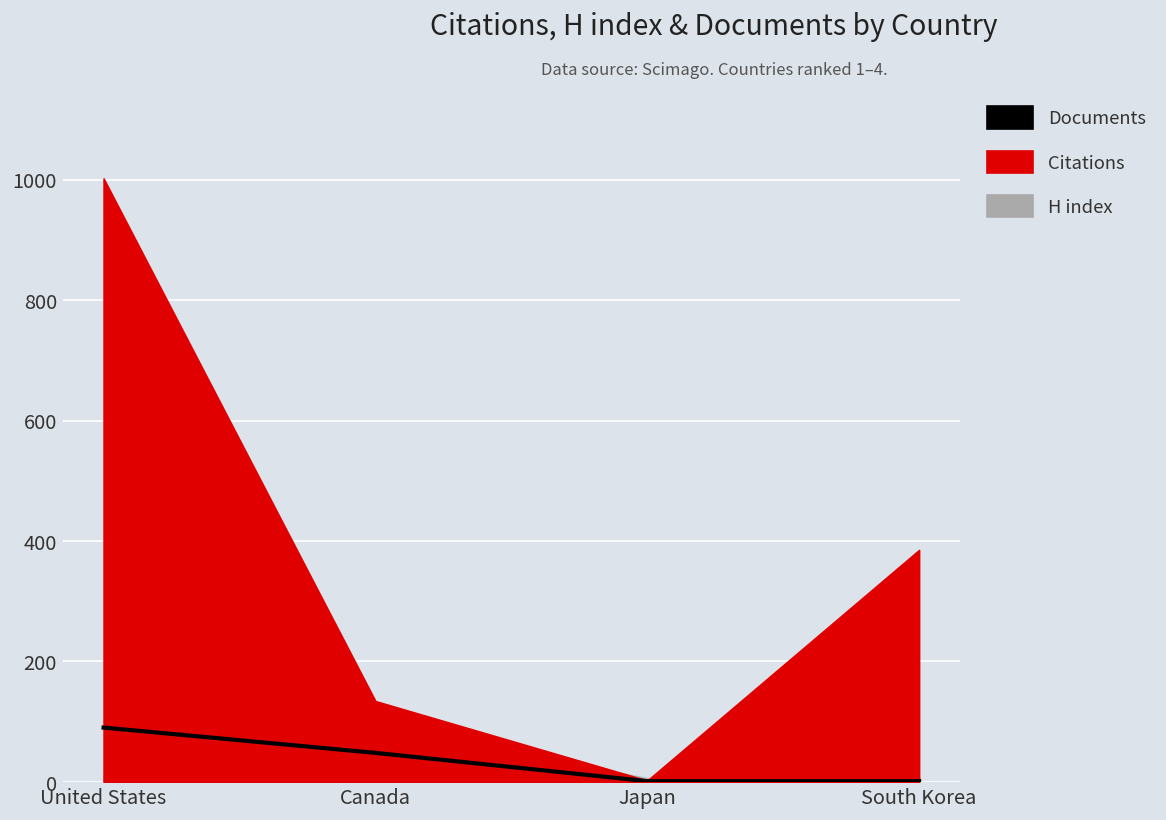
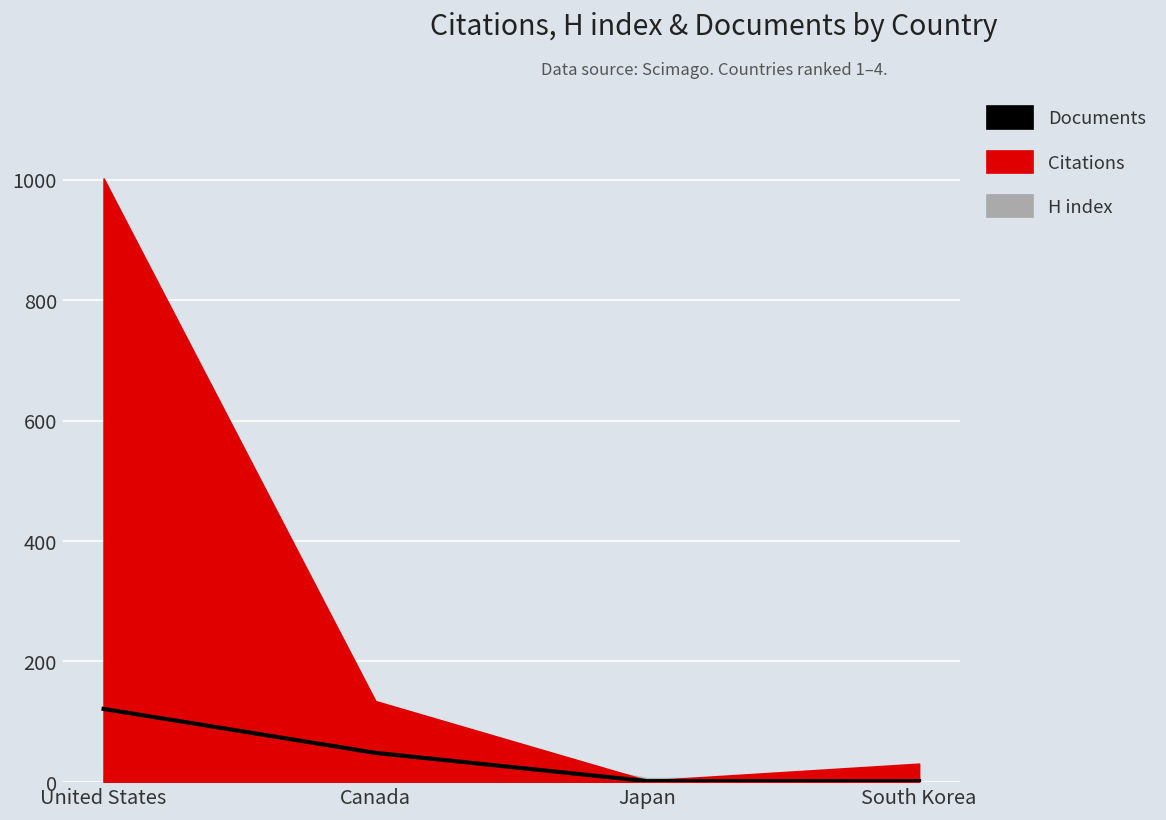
  {
    "Documents": {
-     "United States": 90,
+     "United States": 120,
      "Canada": 50,
      "South Korea": 0
    },
    "Citations": {
      "United States": 1000,
      "Canada": 130,
-     "South Korea": 390
+     "South Korea": 30
    },
    "H index": {
      "United States": 10,
      "Canada": 90,
      "South Korea": 10
    }
  }
